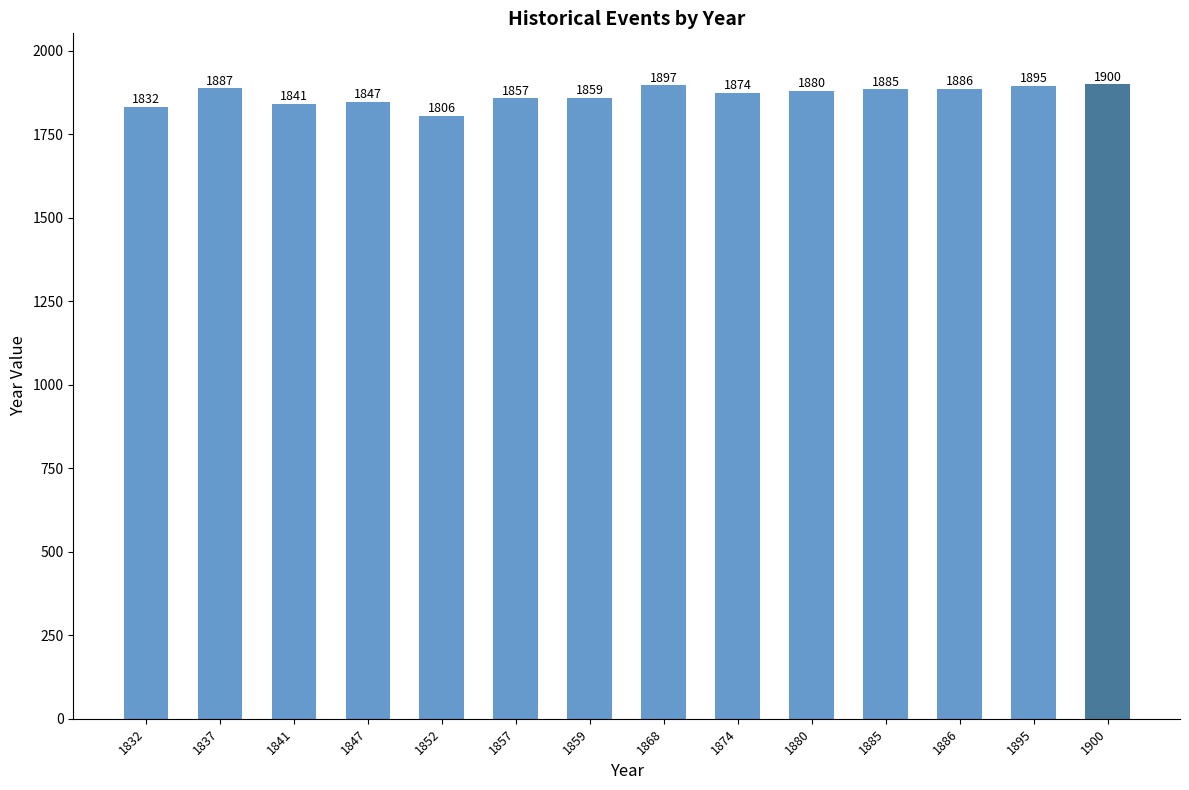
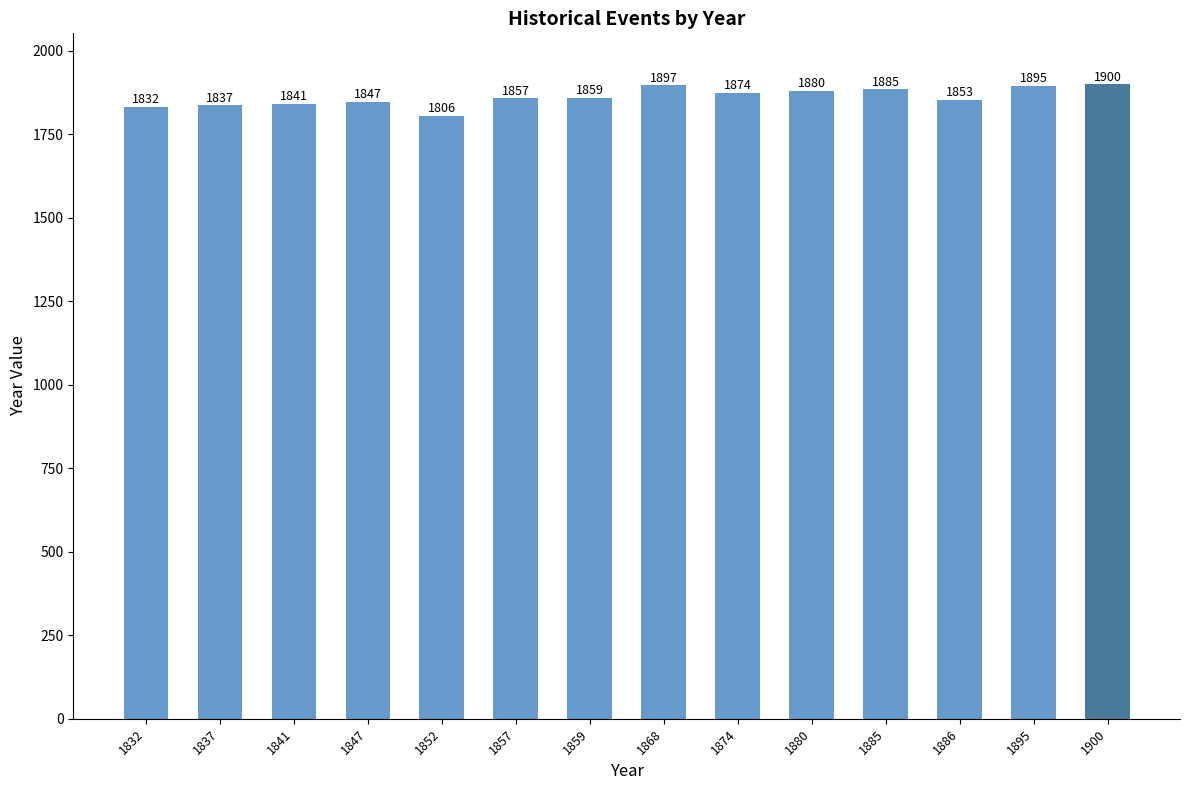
  {
    "1832": 1832,
-   "1837": 1887,
+   "1837": 1837,
    "1841": 1841,
    "1847": 1847,
    "1852": 1806,
    "1857": 1857,
    "1859": 1859,
    "1868": 1897,
    "1874": 1874,
    "1880": 1880,
    "1885": 1885,
-   "1886": 1886,
+   "1886": 1853,
    "1895": 1895,
    "1900": 1900
  }
